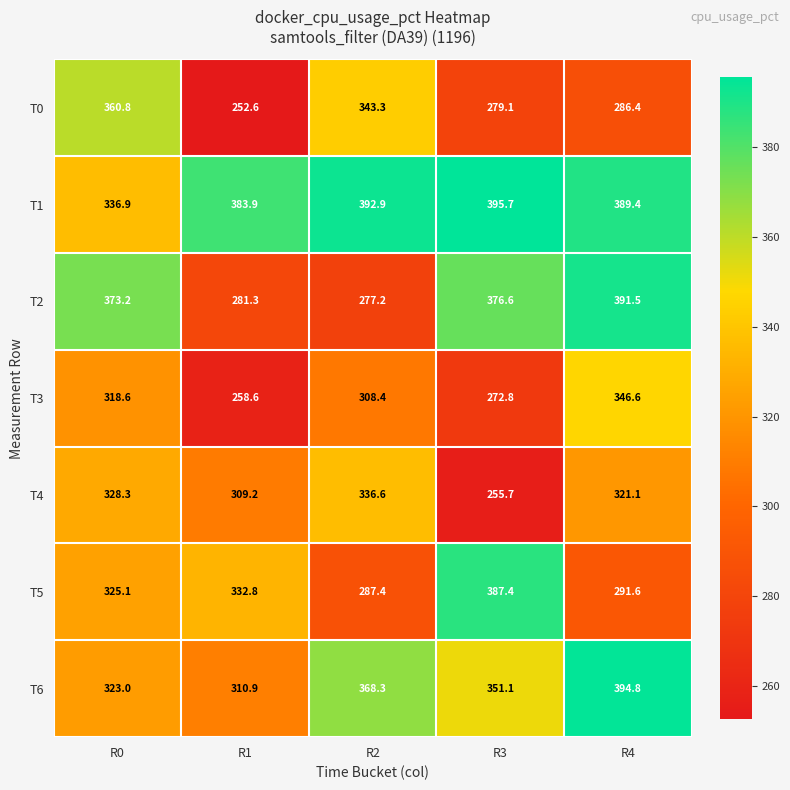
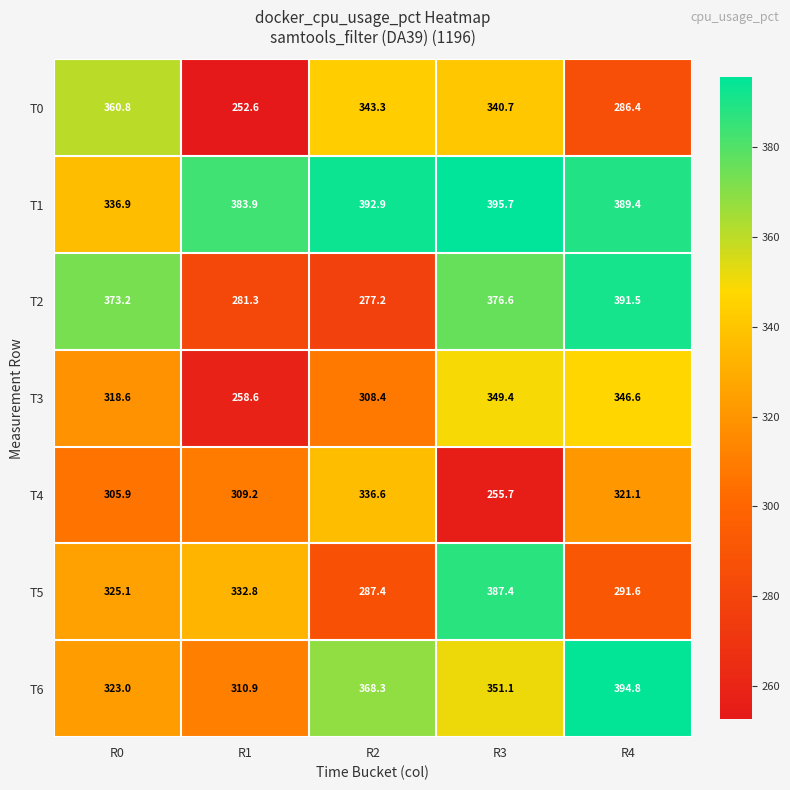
  {
    "T0": {
      "R0": 360.8,
      "R1": 252.6,
      "R2": 343.3,
-     "R3": 279.1,
+     "R3": 340.7,
      "R4": 286.4
    },
    "T1": {
      "R0": 336.9,
      "R1": 383.9,
      "R2": 392.9,
      "R3": 395.7,
      "R4": 389.4
    },
    "T2": {
      "R0": 373.2,
      "R1": 281.3,
      "R2": 277.2,
      "R3": 376.6,
      "R4": 391.5
    },
    "T3": {
      "R0": 318.6,
      "R1": 258.6,
      "R2": 308.4,
-     "R3": 272.8,
+     "R3": 349.4,
      "R4": 346.6
    },
    "T4": {
-     "R0": 328.3,
+     "R0": 305.9,
      "R1": 309.2,
      "R2": 336.6,
      "R3": 255.7,
      "R4": 321.1
    },
    "T5": {
      "R0": 325.1,
      "R1": 332.8,
      "R2": 287.4,
      "R3": 387.4,
      "R4": 291.6
    },
    "T6": {
      "R0": 323.0,
      "R1": 310.9,
      "R2": 368.3,
      "R3": 351.1,
      "R4": 394.8
    }
  }
